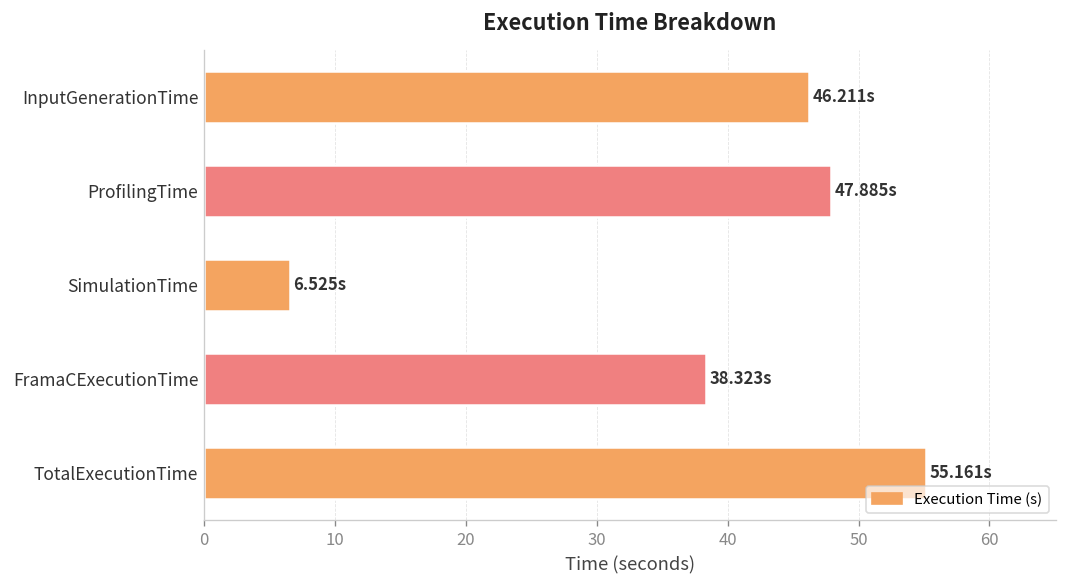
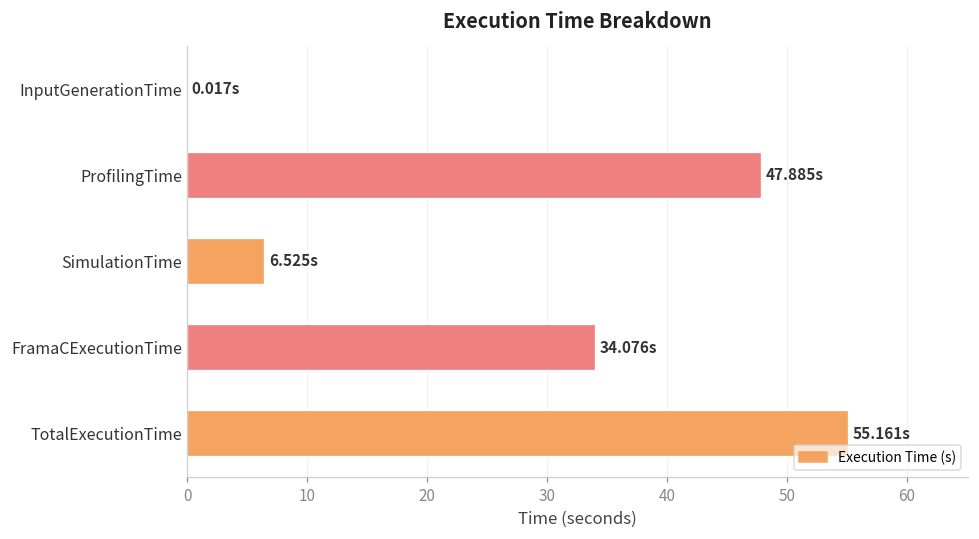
  {
-   "InputGenerationTime": "46.211s",
+   "InputGenerationTime": "0.017s",
    "ProfilingTime": "47.885s",
    "SimulationTime": "6.525s",
-   "FramaCExecutionTime": "38.323s",
+   "FramaCExecutionTime": "34.076s",
    "TotalExecutionTime": "55.161s"
  }
